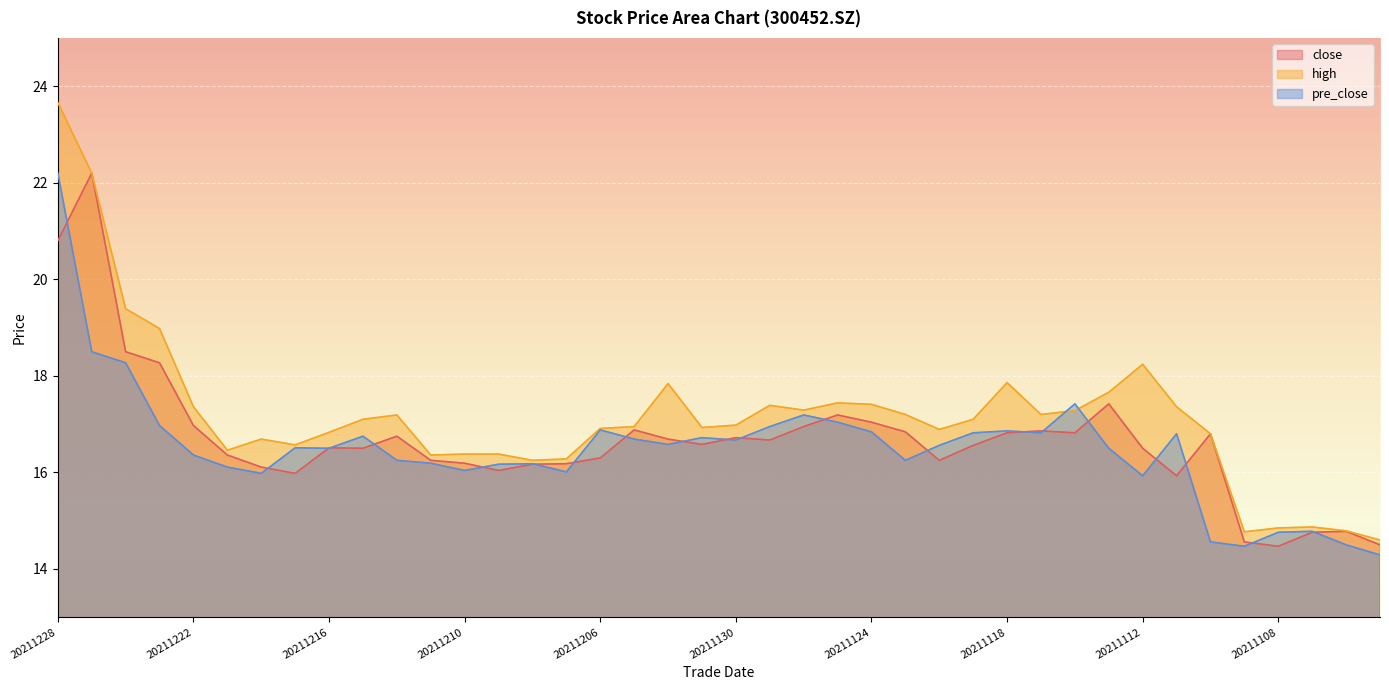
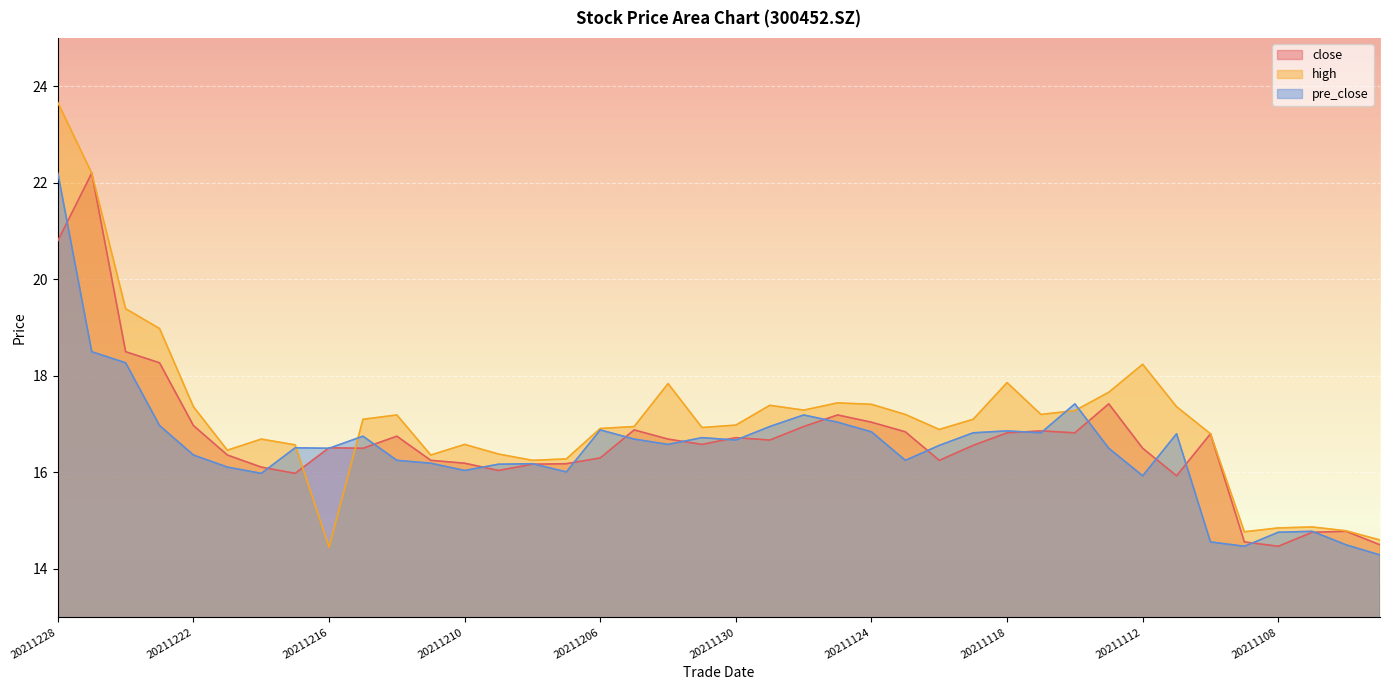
  {
    "close": {
      "20211228": 20.8,
      "20211222": 17.0,
      "20211210": 16.2,
      "20211206": 16.3,
      "20211124": 17.0,
      "20211112": 16.5,
      "20211108": 14.5
    },
    "high": {
      "20211228": 23.7,
      "20211222": 17.4,
-     "20211216": 16.8,
-     "20211210": 16.4,
+     "20211216": 14.5,
+     "20211210": 16.6,
      "20211130": 17.0,
      "20211124": 17.4,
      "20211118": 17.9,
      "20211112": 18.2,
      "20211108": 14.9
    },
    "pre_close": {
      "20211228": 22.2,
      "20211222": 16.4,
      "20211210": 16.0,
      "20211124": 16.8,
      "20211112": 15.9,
      "20211108": 14.8
    }
  }
